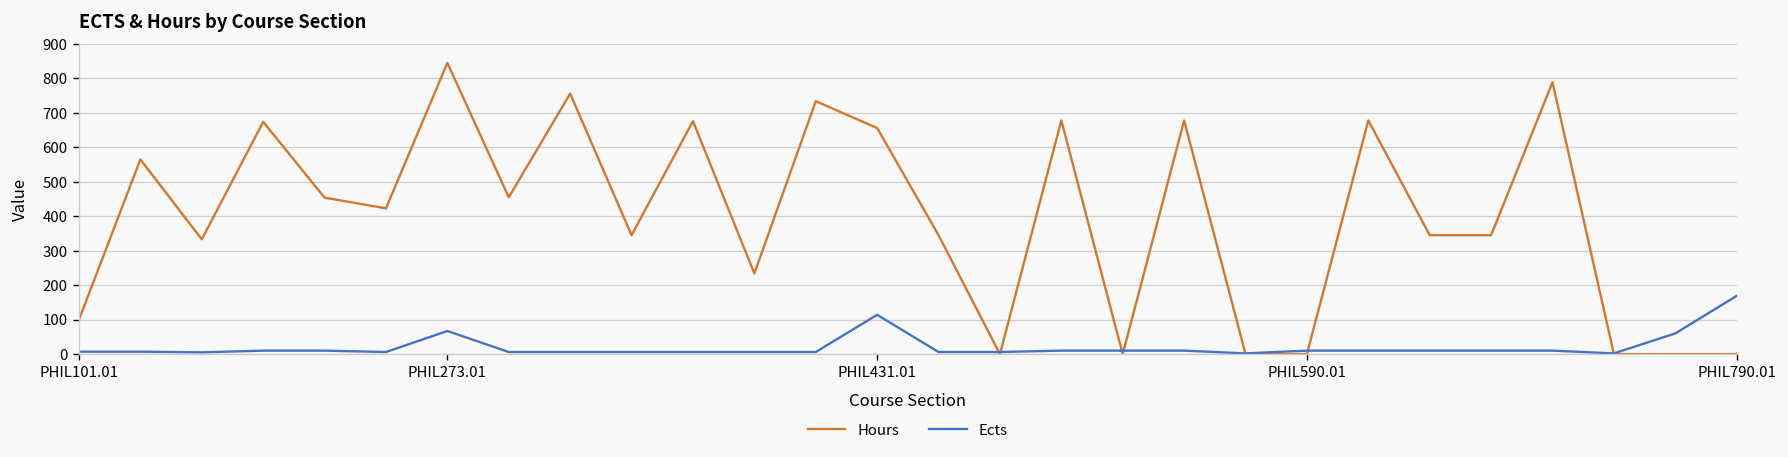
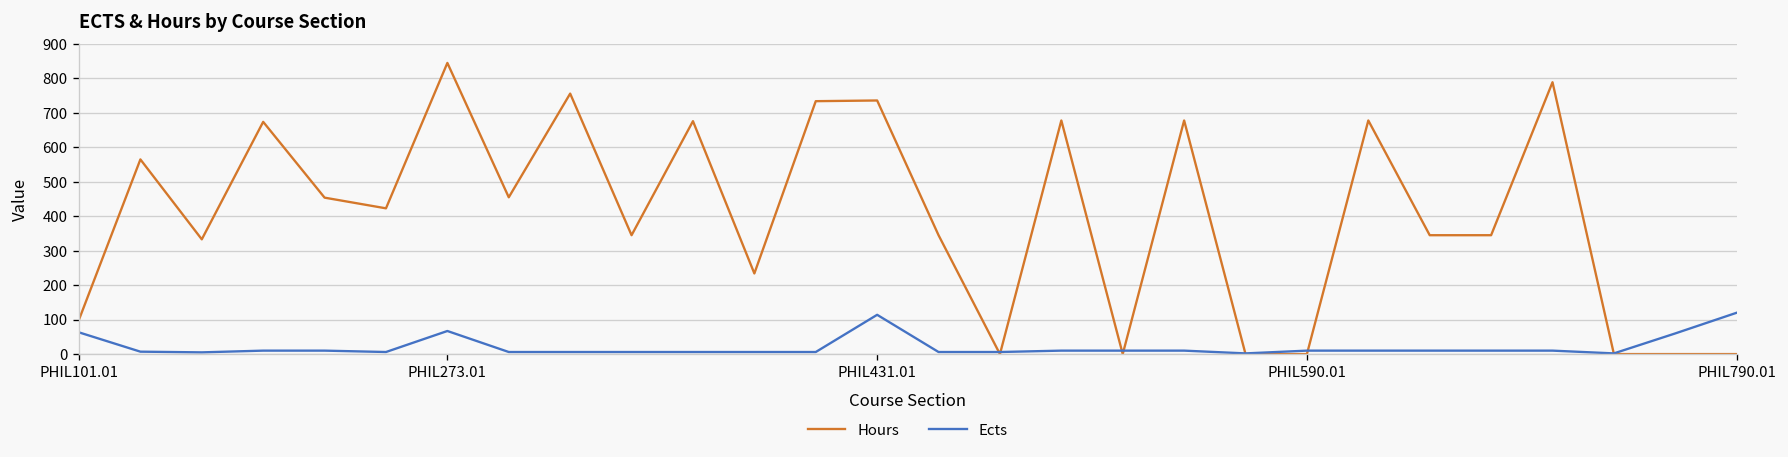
  {
    "Hours": {
      "PHIL101.01": 100,
      "PHIL273.01": 850,
-     "PHIL431.01": 660,
+     "PHIL431.01": 740,
      "PHIL590.01": 0,
      "PHIL790.01": 0
    },
    "Ects": {
-     "PHIL101.01": 10,
+     "PHIL101.01": 60,
      "PHIL273.01": 70,
      "PHIL431.01": 110,
      "PHIL590.01": 10,
-     "PHIL790.01": 170
+     "PHIL790.01": 120
    }
  }
